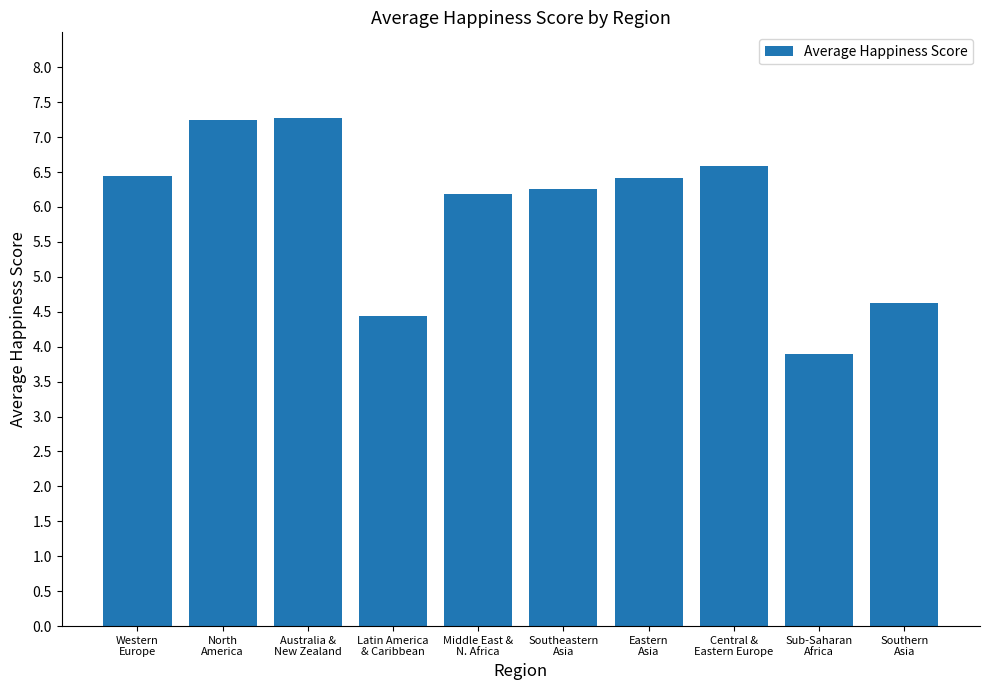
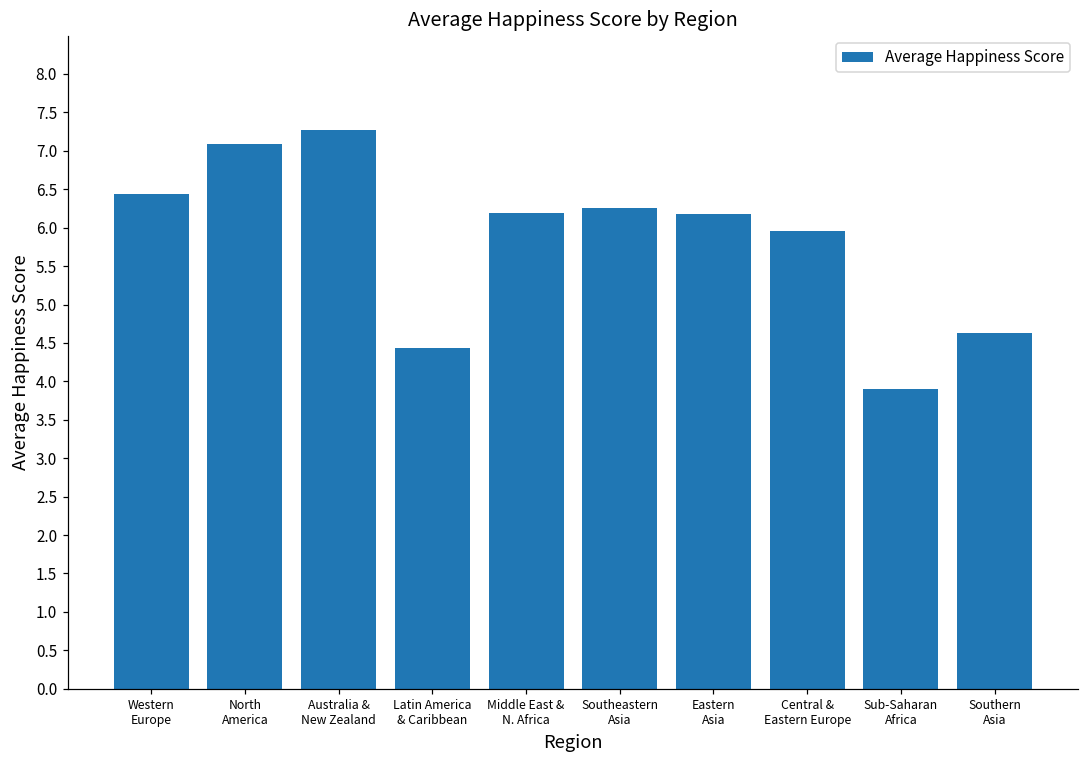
  {
    "Western Europe": 6.4,
-   "North America": 7.2,
+   "North America": 7.1,
    "Australia & New Zealand": 7.3,
    "Latin America & Caribbean": 4.4,
    "Middle East & N. Africa": 6.2,
    "Southeastern Asia": 6.3,
-   "Eastern Asia": 6.4,
-   "Central & Eastern Europe": 6.6,
+   "Eastern Asia": 6.2,
+   "Central & Eastern Europe": 6.0,
    "Sub-Saharan Africa": 3.9,
    "Southern Asia": 4.6
  }
